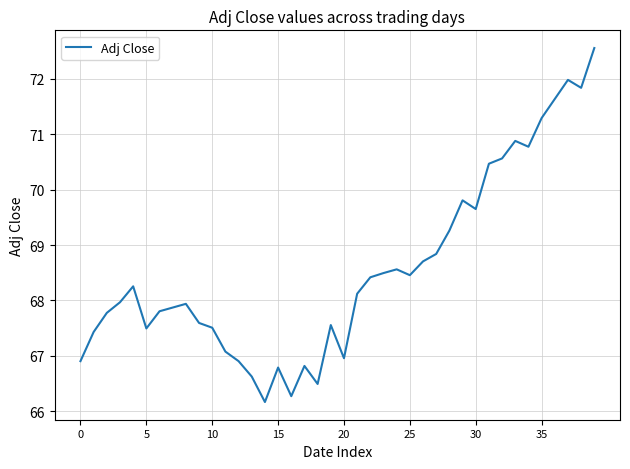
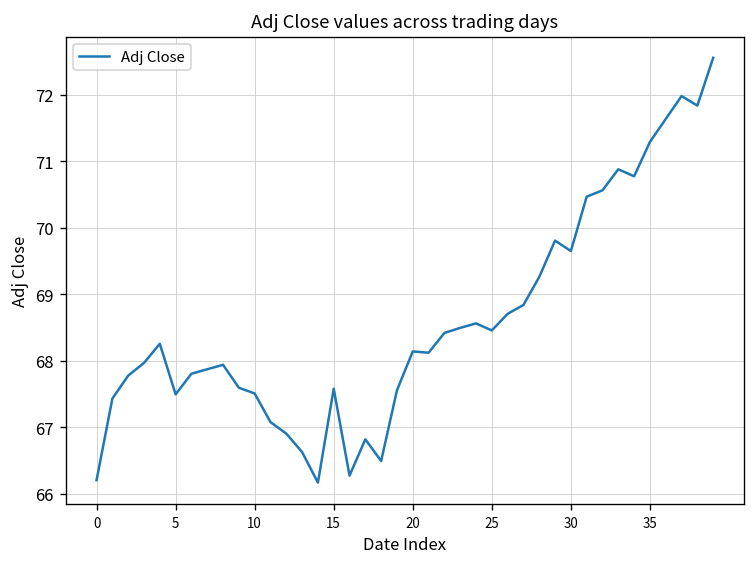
  {
-   "0": 66.9,
+   "0": 66.2,
    "5": 67.5,
    "10": 67.5,
-   "15": 66.8,
-   "20": 67.0,
+   "15": 67.6,
+   "20": 68.1,
    "25": 68.5,
    "30": 69.7,
    "35": 71.3
  }
